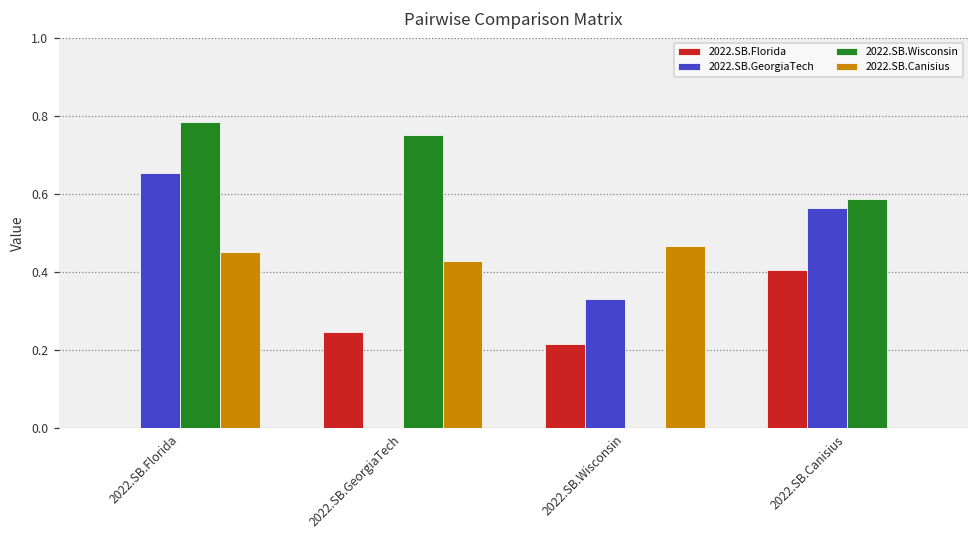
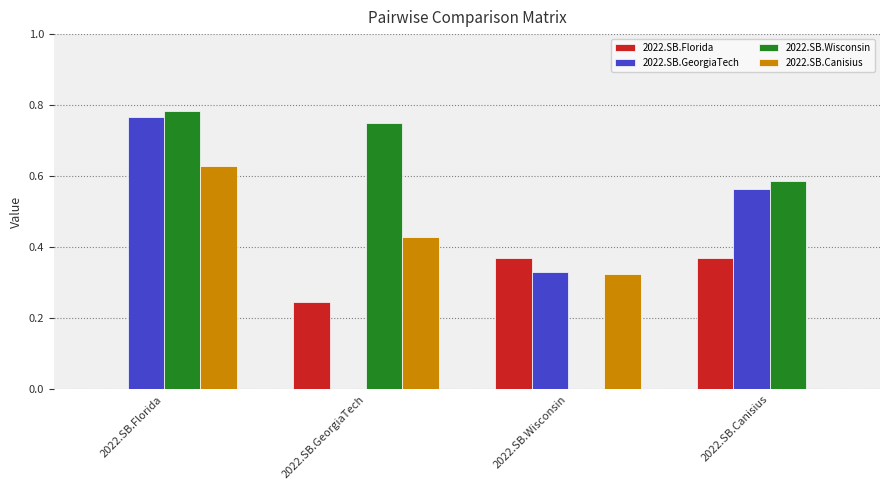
  {
    "2022.SB.Florida": {
      "2022.SB.Florida": 0.00,
      "2022.SB.GeorgiaTech": 0.25,
-     "2022.SB.Wisconsin": 0.22,
-     "2022.SB.Canisius": 0.40
+     "2022.SB.Wisconsin": 0.37,
+     "2022.SB.Canisius": 0.37
    },
    "2022.SB.GeorgiaTech": {
-     "2022.SB.Florida": 0.65,
+     "2022.SB.Florida": 0.77,
      "2022.SB.GeorgiaTech": 0.00,
      "2022.SB.Wisconsin": 0.33,
      "2022.SB.Canisius": 0.56
    },
    "2022.SB.Wisconsin": {
      "2022.SB.Florida": 0.78,
      "2022.SB.GeorgiaTech": 0.75,
      "2022.SB.Wisconsin": 0.00,
      "2022.SB.Canisius": 0.59
    },
    "2022.SB.Canisius": {
-     "2022.SB.Florida": 0.45,
+     "2022.SB.Florida": 0.63,
      "2022.SB.GeorgiaTech": 0.43,
-     "2022.SB.Wisconsin": 0.47,
+     "2022.SB.Wisconsin": 0.32,
      "2022.SB.Canisius": 0.00
    }
  }
